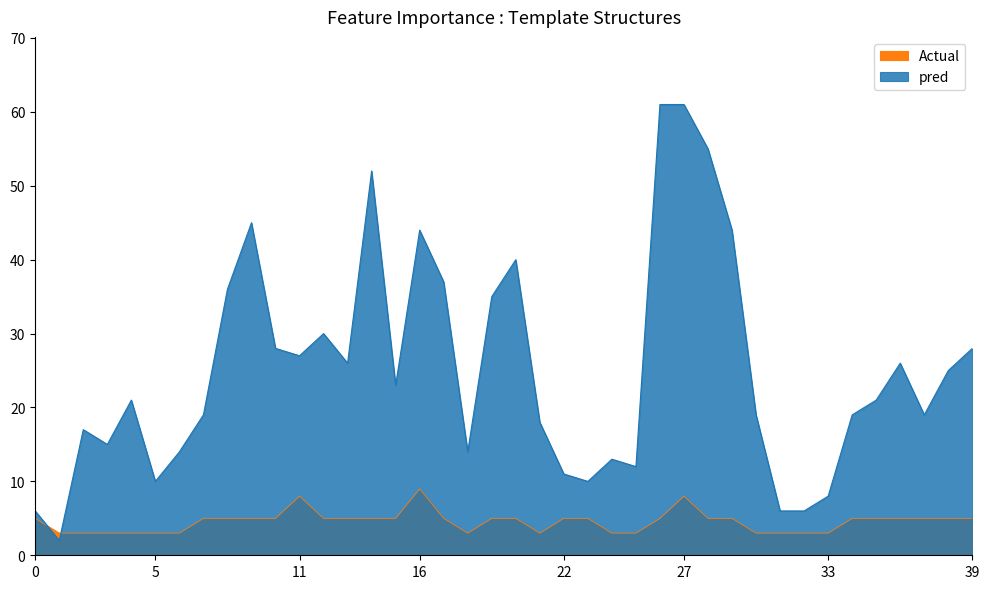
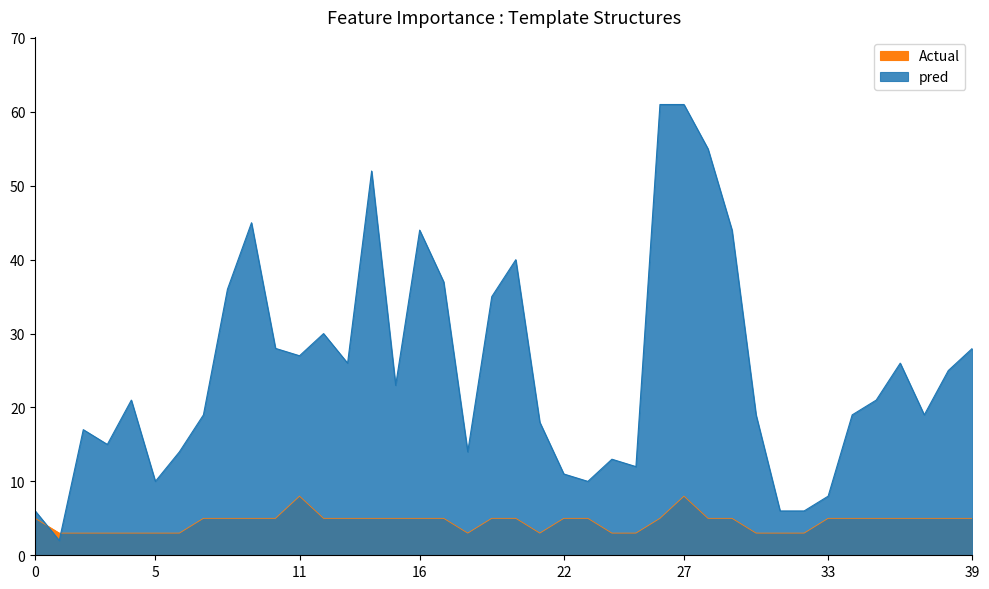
  {
    "Actual": {
      "0": 5,
      "5": 3,
      "11": 8,
-     "16": 9,
+     "16": 5,
      "22": 5,
      "27": 8,
-     "33": 3,
+     "33": 5,
      "39": 5
    },
    "pred": {
      "0": 6,
      "5": 10,
      "11": 27,
      "16": 44,
      "22": 11,
      "27": 61,
      "33": 8,
      "39": 28
    }
  }
